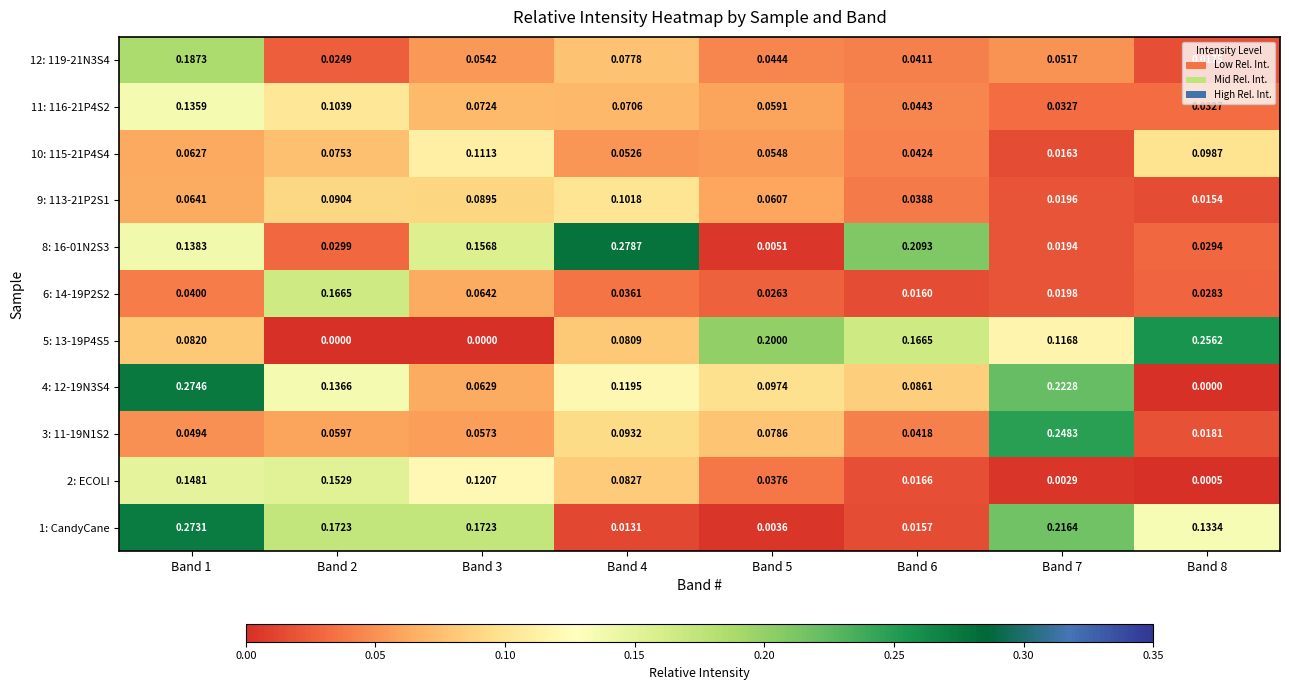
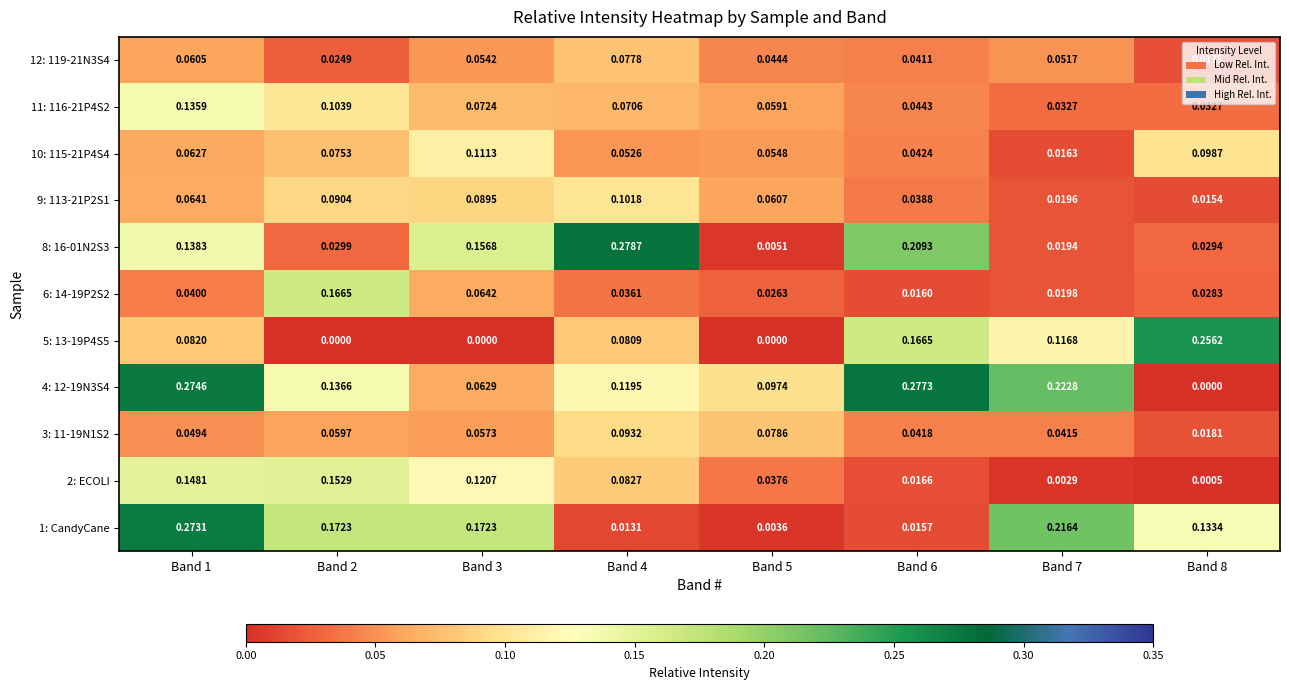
  {
    "12: 119-21N3S4": {
-     "Band 1": 0.1873,
+     "Band 1": 0.0605,
      "Band 2": 0.0249,
      "Band 3": 0.0542,
      "Band 4": 0.0778,
      "Band 5": 0.0444,
      "Band 6": 0.0411,
      "Band 7": 0.0517
    },
    "11: 116-21P4S2": {
      "Band 1": 0.1359,
      "Band 2": 0.1039,
      "Band 3": 0.0724,
      "Band 4": 0.0706,
      "Band 5": 0.0591,
      "Band 6": 0.0443,
      "Band 7": 0.0327
    },
    "10: 115-21P4S4": {
      "Band 1": 0.0627,
      "Band 2": 0.0753,
      "Band 3": 0.1113,
      "Band 4": 0.0526,
      "Band 5": 0.0548,
      "Band 6": 0.0424,
      "Band 7": 0.0163,
      "Band 8": 0.0987
    },
    "9: 113-21P2S1": {
      "Band 1": 0.0641,
      "Band 2": 0.0904,
      "Band 3": 0.0895,
      "Band 4": 0.1018,
      "Band 5": 0.0607,
      "Band 6": 0.0388,
      "Band 7": 0.0196,
      "Band 8": 0.0154
    },
    "8: 16-01N2S3": {
      "Band 1": 0.1383,
      "Band 2": 0.0299,
      "Band 3": 0.1568,
      "Band 4": 0.2787,
      "Band 5": 0.0051,
      "Band 6": 0.2093,
      "Band 7": 0.0194,
      "Band 8": 0.0294
    },
    "6: 14-19P2S2": {
      "Band 1": 0.0400,
      "Band 2": 0.1665,
      "Band 3": 0.0642,
      "Band 4": 0.0361,
      "Band 5": 0.0263,
      "Band 6": 0.0160,
      "Band 7": 0.0198,
      "Band 8": 0.0283
    },
    "5: 13-19P4S5": {
      "Band 1": 0.0820,
      "Band 2": 0.0000,
      "Band 3": 0.0000,
      "Band 4": 0.0809,
-     "Band 5": 0.2000,
+     "Band 5": 0.0000,
      "Band 6": 0.1665,
      "Band 7": 0.1168,
      "Band 8": 0.2562
    },
    "4: 12-19N3S4": {
      "Band 1": 0.2746,
      "Band 2": 0.1366,
      "Band 3": 0.0629,
      "Band 4": 0.1195,
      "Band 5": 0.0974,
-     "Band 6": 0.0861,
+     "Band 6": 0.2773,
      "Band 7": 0.2228,
      "Band 8": 0.0000
    },
    "3: 11-19N1S2": {
      "Band 1": 0.0494,
      "Band 2": 0.0597,
      "Band 3": 0.0573,
      "Band 4": 0.0932,
      "Band 5": 0.0786,
      "Band 6": 0.0418,
-     "Band 7": 0.2483,
+     "Band 7": 0.0415,
      "Band 8": 0.0181
    },
    "2: ECOLI": {
      "Band 1": 0.1481,
      "Band 2": 0.1529,
      "Band 3": 0.1207,
      "Band 4": 0.0827,
      "Band 5": 0.0376,
      "Band 6": 0.0166,
      "Band 7": 0.0029,
      "Band 8": 0.0005
    },
    "1: CandyCane": {
      "Band 1": 0.2731,
      "Band 2": 0.1723,
      "Band 3": 0.1723,
      "Band 4": 0.0131,
      "Band 5": 0.0036,
      "Band 6": 0.0157,
      "Band 7": 0.2164,
      "Band 8": 0.1334
    }
  }
